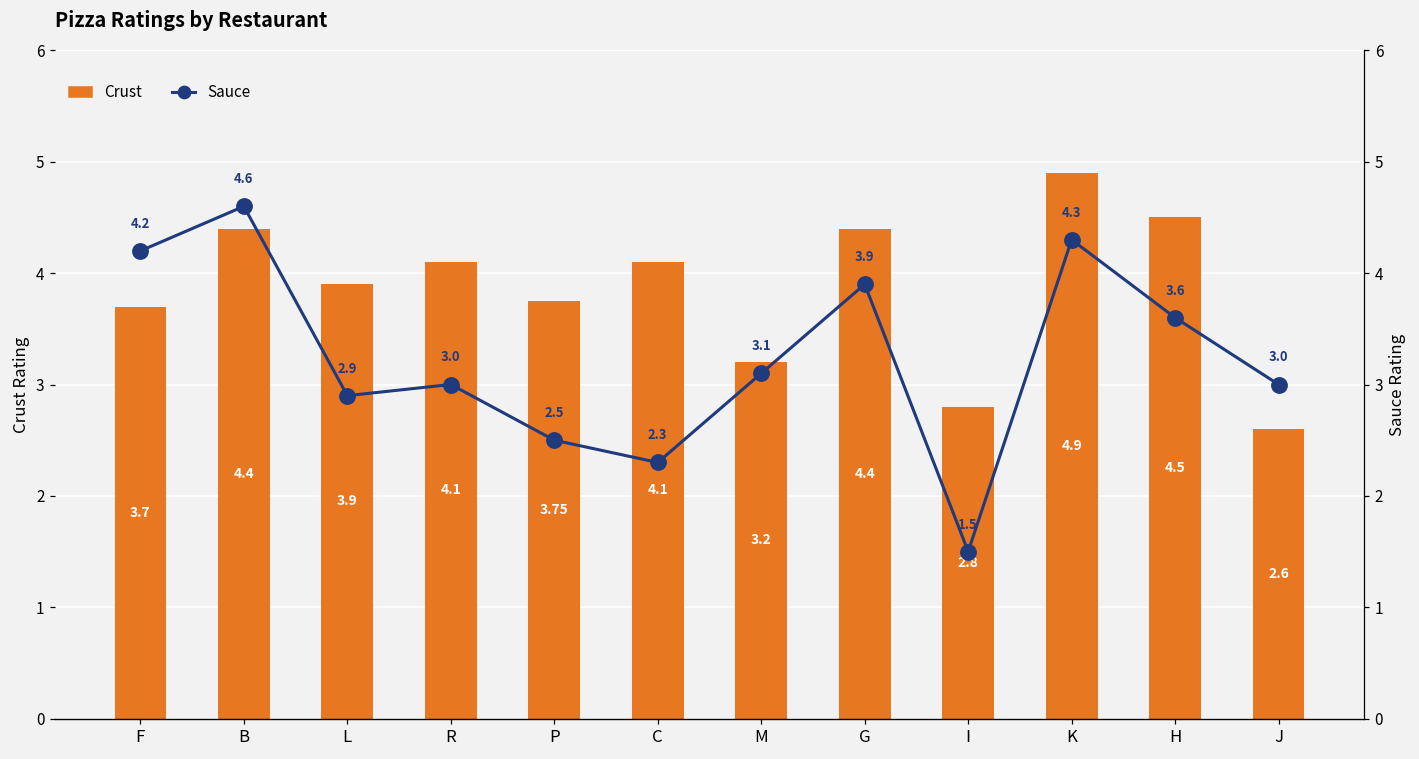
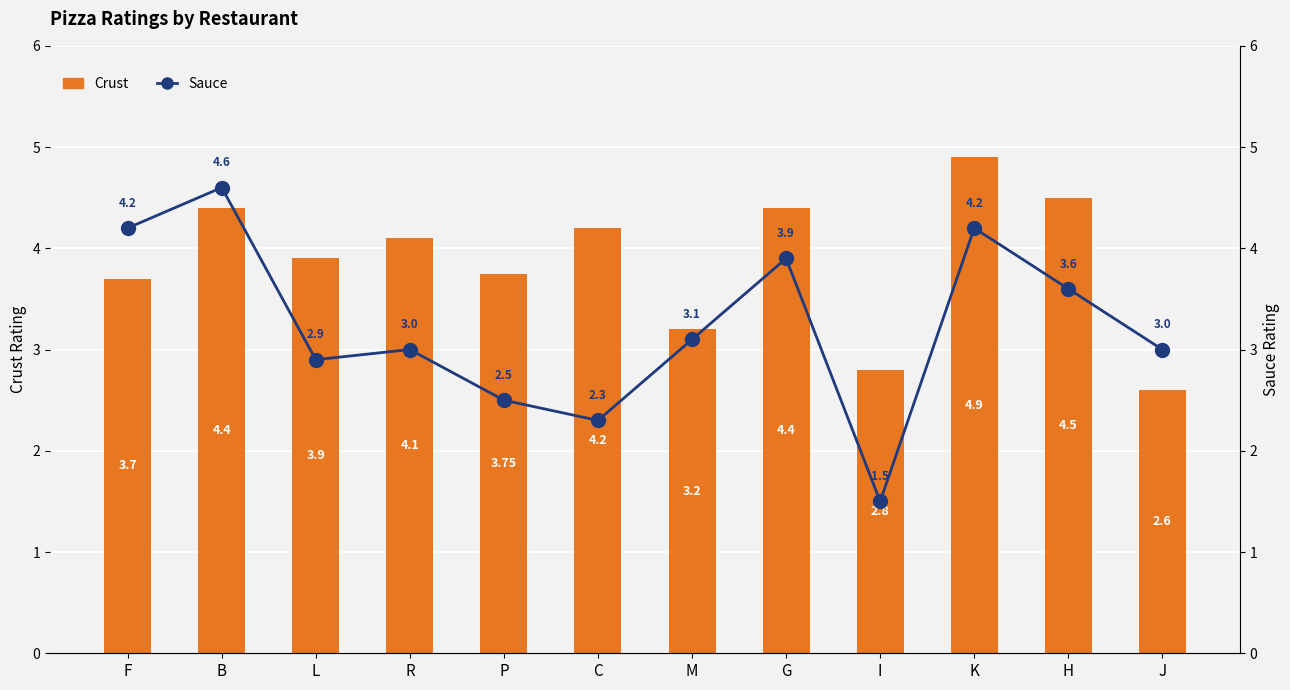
  {
    "Crust": {
      "F": 3.7,
      "B": 4.4,
      "L": 3.9,
      "R": 4.1,
      "P": 3.75,
-     "C": 4.1,
+     "C": 4.2,
      "M": 3.2,
      "G": 4.4,
      "I": 2.8,
      "K": 4.9,
      "H": 4.5,
      "J": 2.6
    },
    "Sauce": {
      "F": 4.2,
      "B": 4.6,
      "L": 2.9,
      "R": 3.0,
      "P": 2.5,
      "C": 2.3,
      "M": 3.1,
      "G": 3.9,
      "I": 1.5,
-     "K": 4.3,
+     "K": 4.2,
      "H": 3.6,
      "J": 3.0
    }
  }
